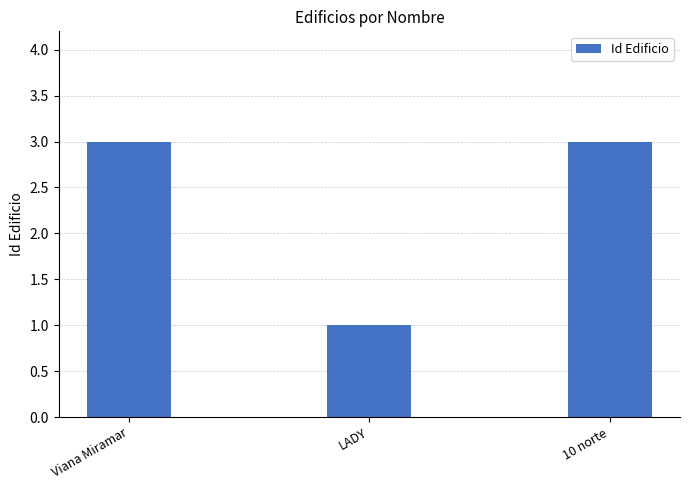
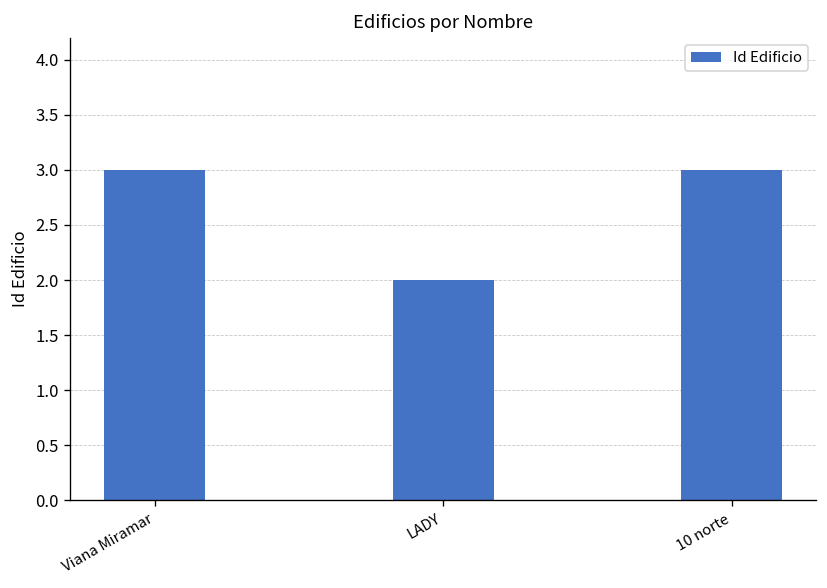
  {
    "Viana Miramar": 3,
-   "LADY": 1,
+   "LADY": 2,
    "10 norte": 3
  }
